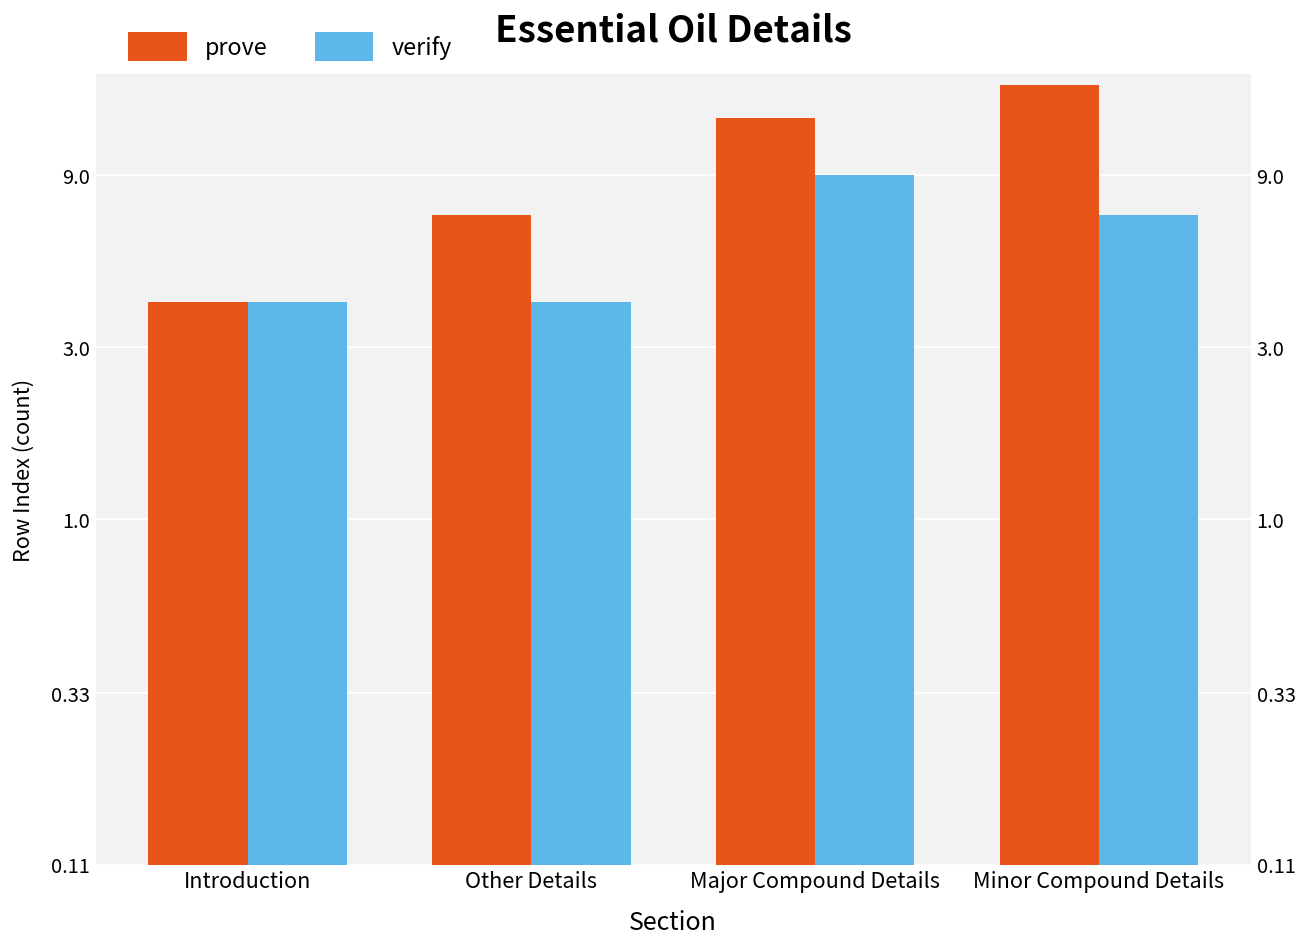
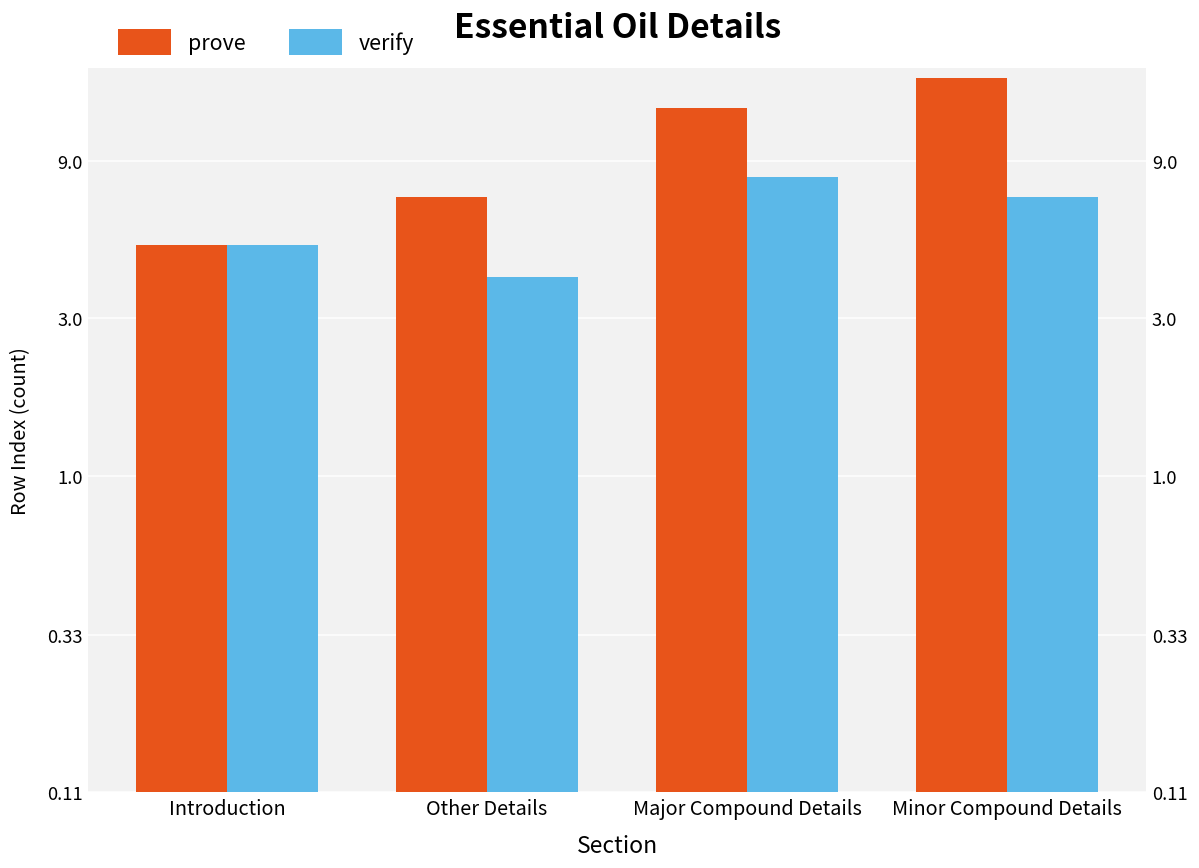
  {
    "prove": {
-     "Introduction": 4,
+     "Introduction": 5,
      "Other Details": 7,
      "Major Compound Details": 13,
      "Minor Compound Details": 16
    },
    "verify": {
-     "Introduction": 4,
+     "Introduction": 5,
      "Other Details": 4,
-     "Major Compound Details": 9,
+     "Major Compound Details": 8,
      "Minor Compound Details": 7
    }
  }
